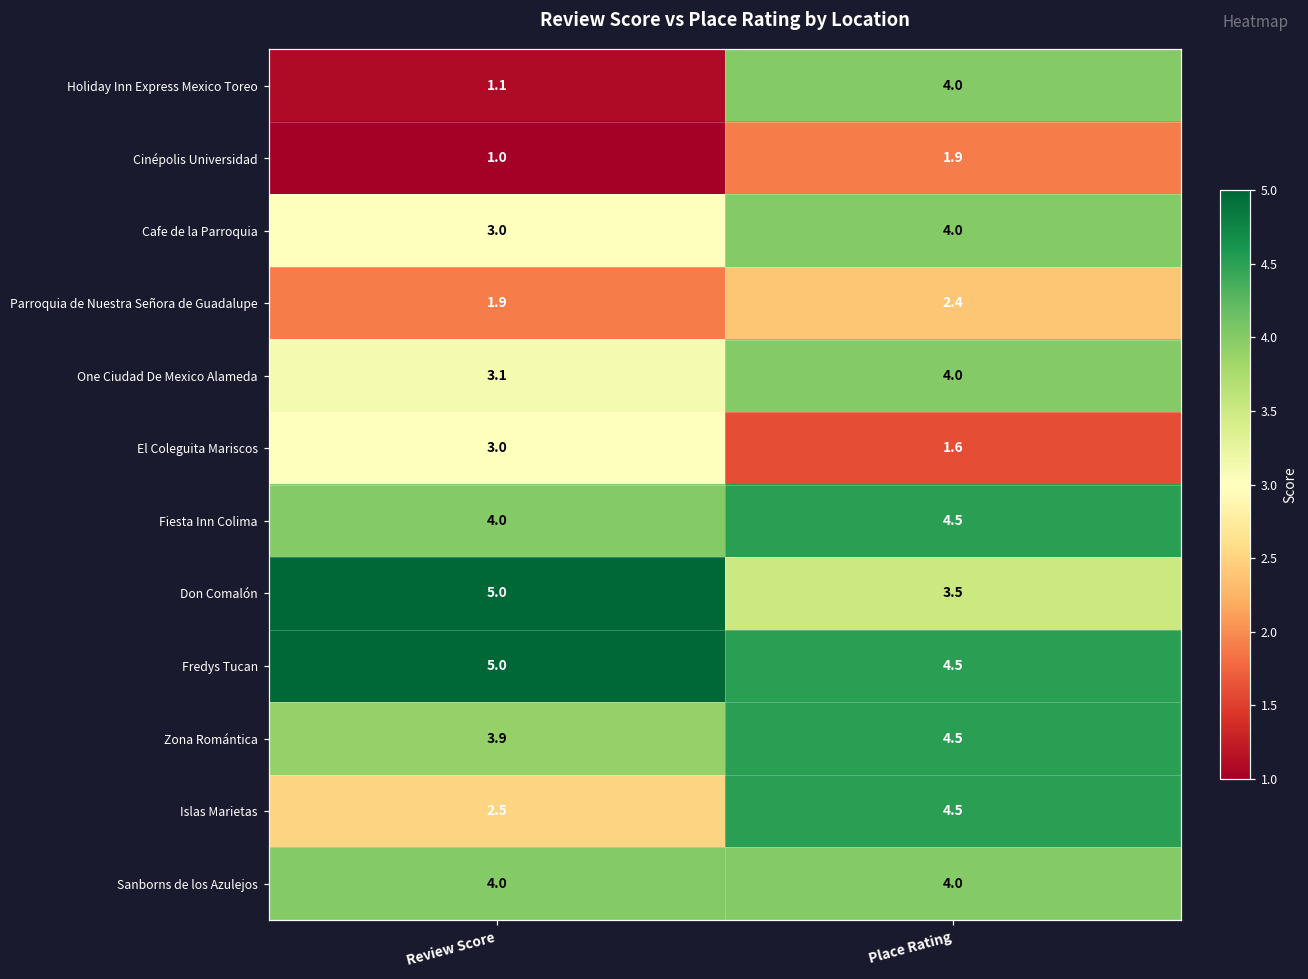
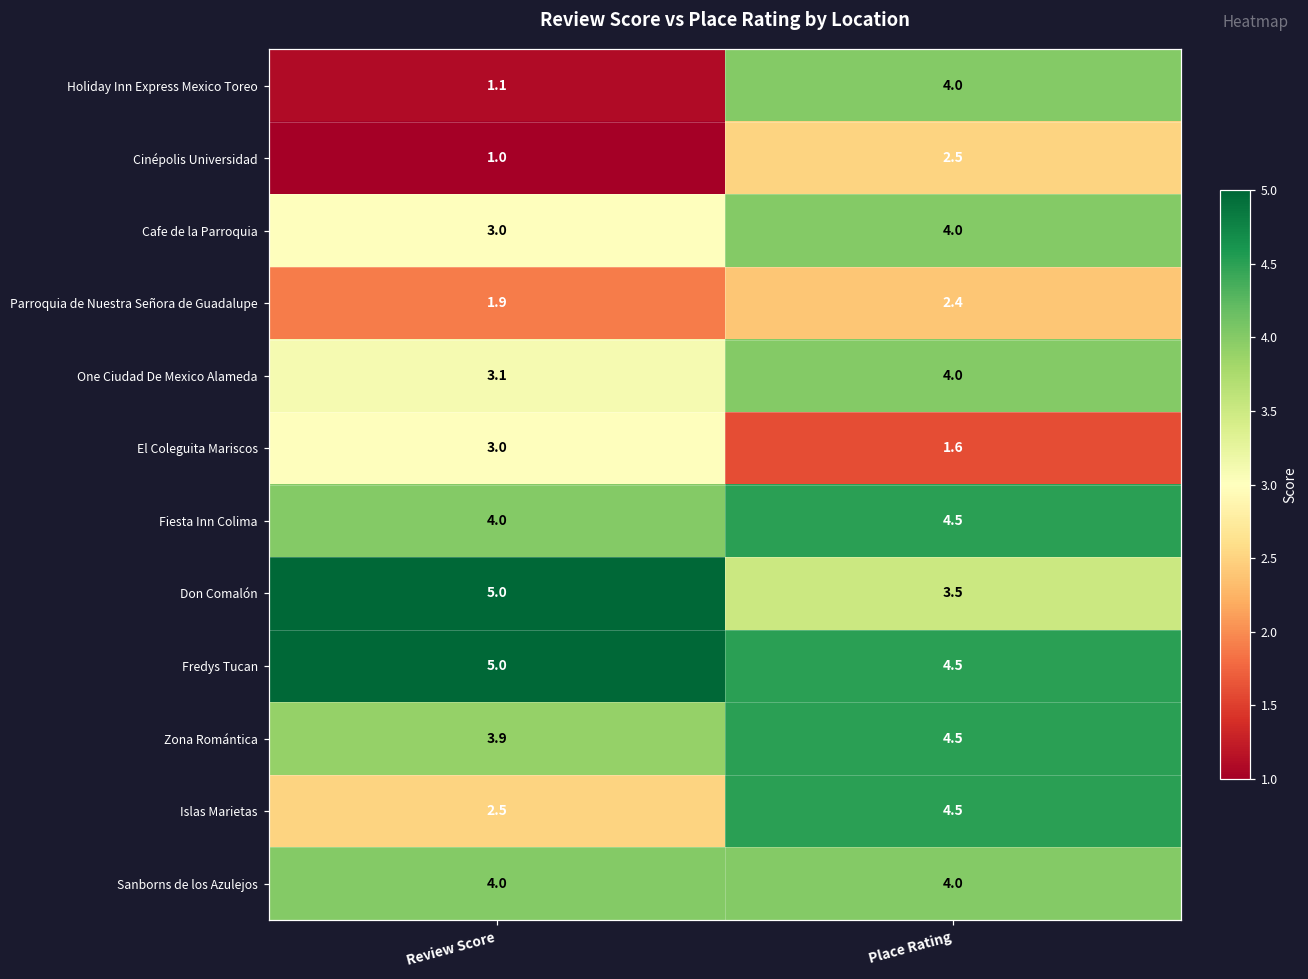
  {
    "Holiday Inn Express Mexico Toreo": {
      "Review Score": 1.1,
      "Place Rating": 4.0
    },
    "Cinépolis Universidad": {
      "Review Score": 1.0,
-     "Place Rating": 1.9
+     "Place Rating": 2.5
    },
    "Cafe de la Parroquia": {
      "Review Score": 3.0,
      "Place Rating": 4.0
    },
    "Parroquia de Nuestra Señora de Guadalupe": {
      "Review Score": 1.9,
      "Place Rating": 2.4
    },
    "One Ciudad De Mexico Alameda": {
      "Review Score": 3.1,
      "Place Rating": 4.0
    },
    "El Coleguita Mariscos": {
      "Review Score": 3.0,
      "Place Rating": 1.6
    },
    "Fiesta Inn Colima": {
      "Review Score": 4.0,
      "Place Rating": 4.5
    },
    "Don Comalón": {
      "Review Score": 5.0,
      "Place Rating": 3.5
    },
    "Fredys Tucan": {
      "Review Score": 5.0,
      "Place Rating": 4.5
    },
    "Zona Romántica": {
      "Review Score": 3.9,
      "Place Rating": 4.5
    },
    "Islas Marietas": {
      "Review Score": 2.5,
      "Place Rating": 4.5
    },
    "Sanborns de los Azulejos": {
      "Review Score": 4.0,
      "Place Rating": 4.0
    }
  }
